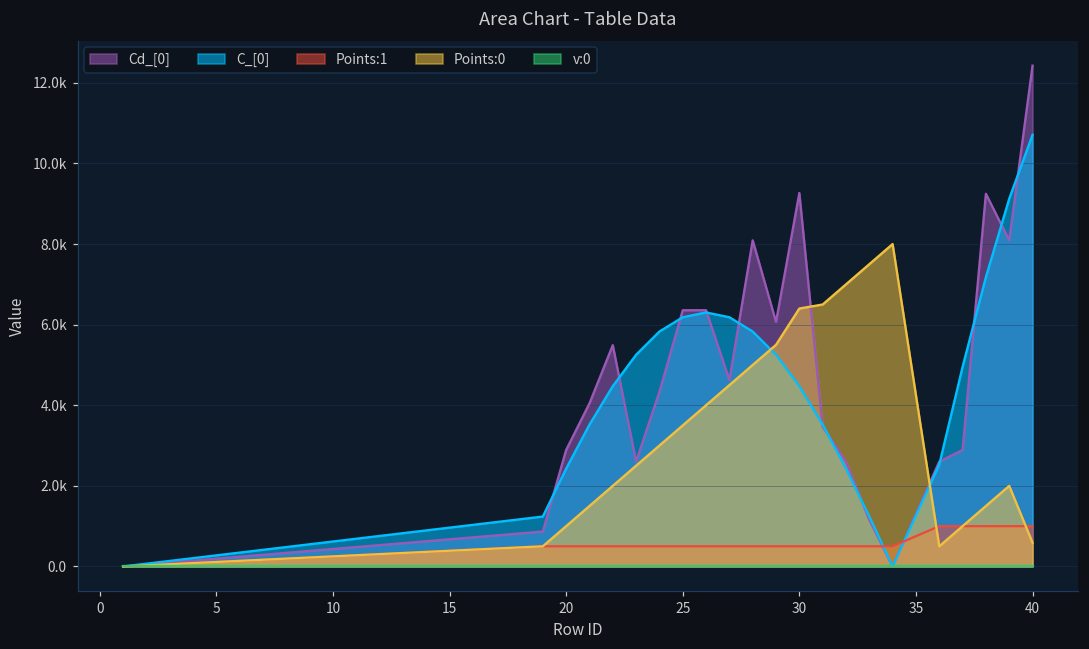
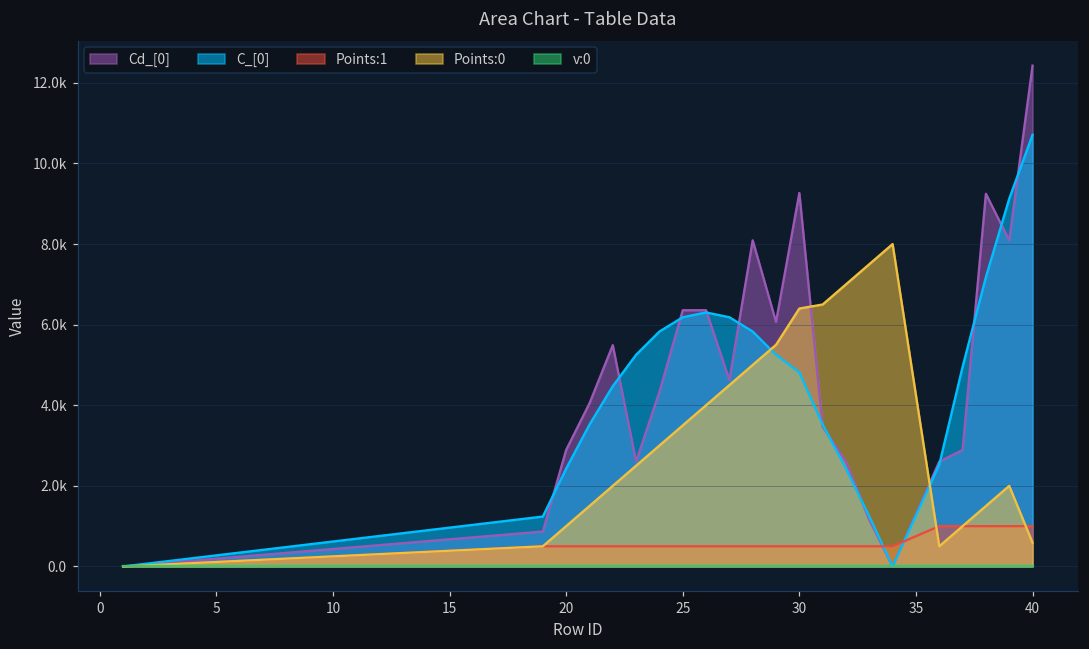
  {
    "Cd_[0]": {
      "20": 2900,
      "25": 6400,
      "30": 9300,
      "40": 12400
    },
    "C_[0]": {
      "20": 2400,
      "25": 6200,
-     "30": 4500,
+     "30": 4800,
      "40": 10700
    },
    "Points:1": {
      "20": 500,
      "25": 500,
      "30": 500,
      "40": 1000
    },
    "Points:0": {
      "20": 1000,
      "25": 3500,
      "30": 6400,
      "40": 600
    },
    "v:0": {
      "20": 0,
      "25": 0,
      "30": 0,
      "40": 0
    }
  }
